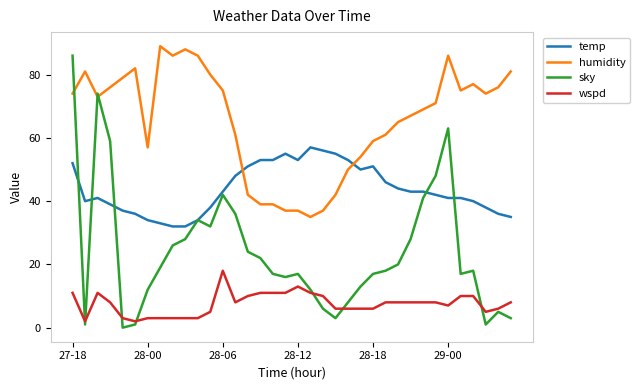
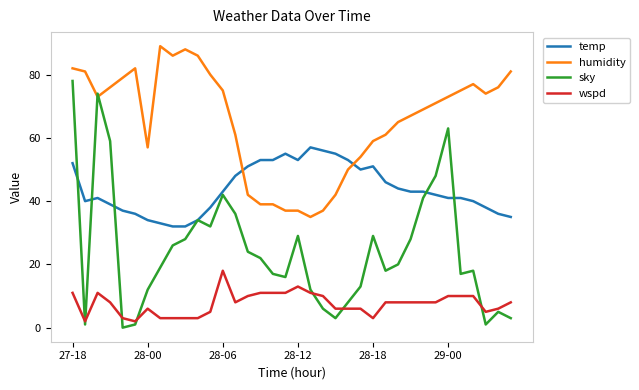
  {
    "temp": {
      "27-18": 52,
      "28-00": 34,
      "28-06": 43,
      "28-12": 53,
      "28-18": 51,
      "29-00": 41
    },
    "humidity": {
-     "27-18": 74,
+     "27-18": 82,
      "28-00": 57,
      "28-06": 75,
      "28-12": 37,
      "28-18": 59,
-     "29-00": 86
+     "29-00": 73
    },
    "sky": {
-     "27-18": 86,
+     "27-18": 78,
      "28-00": 12,
      "28-06": 42,
-     "28-12": 17,
-     "28-18": 17,
+     "28-12": 29,
+     "28-18": 29,
      "29-00": 63
    },
    "wspd": {
      "27-18": 11,
-     "28-00": 3,
+     "28-00": 6,
      "28-06": 18,
      "28-12": 13,
-     "28-18": 6,
-     "29-00": 7
+     "28-18": 3,
+     "29-00": 10
    }
  }
